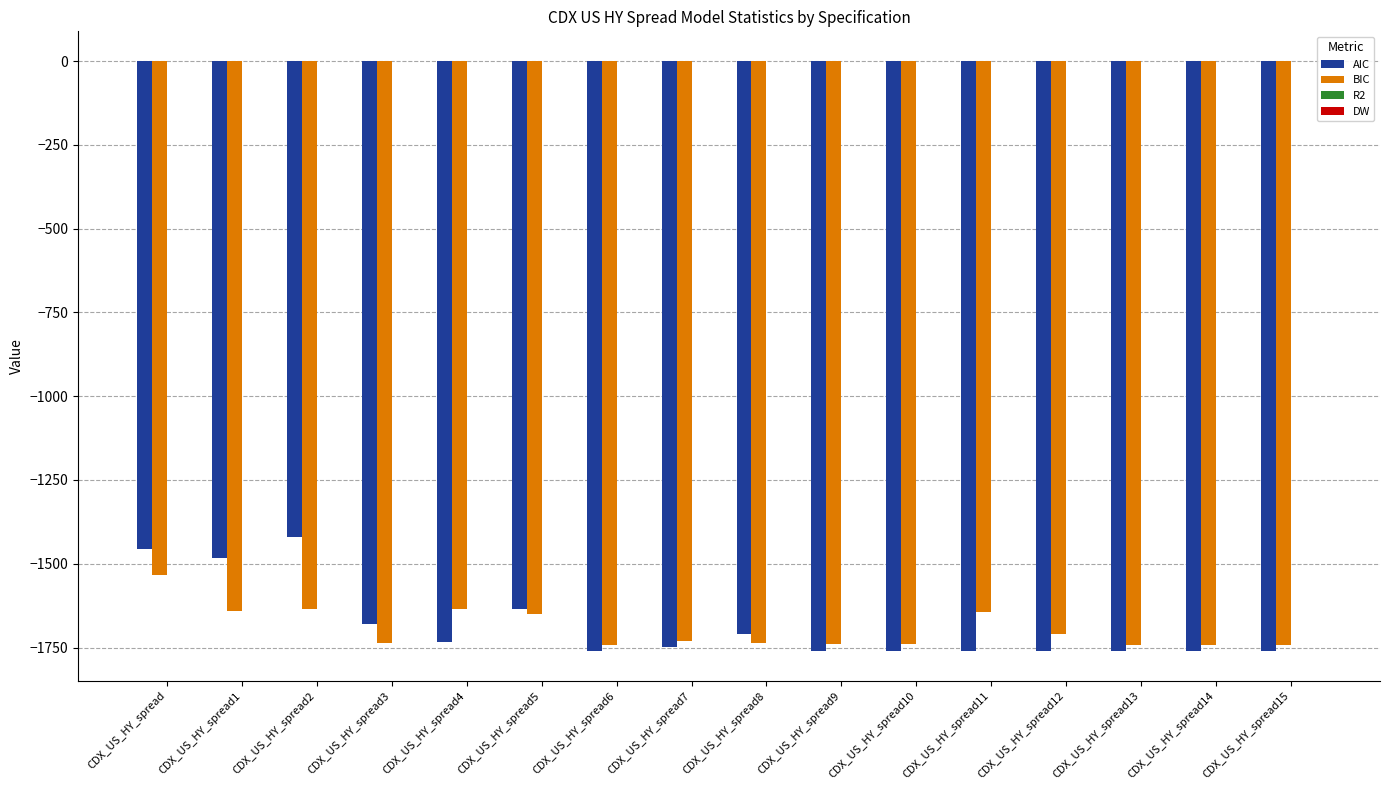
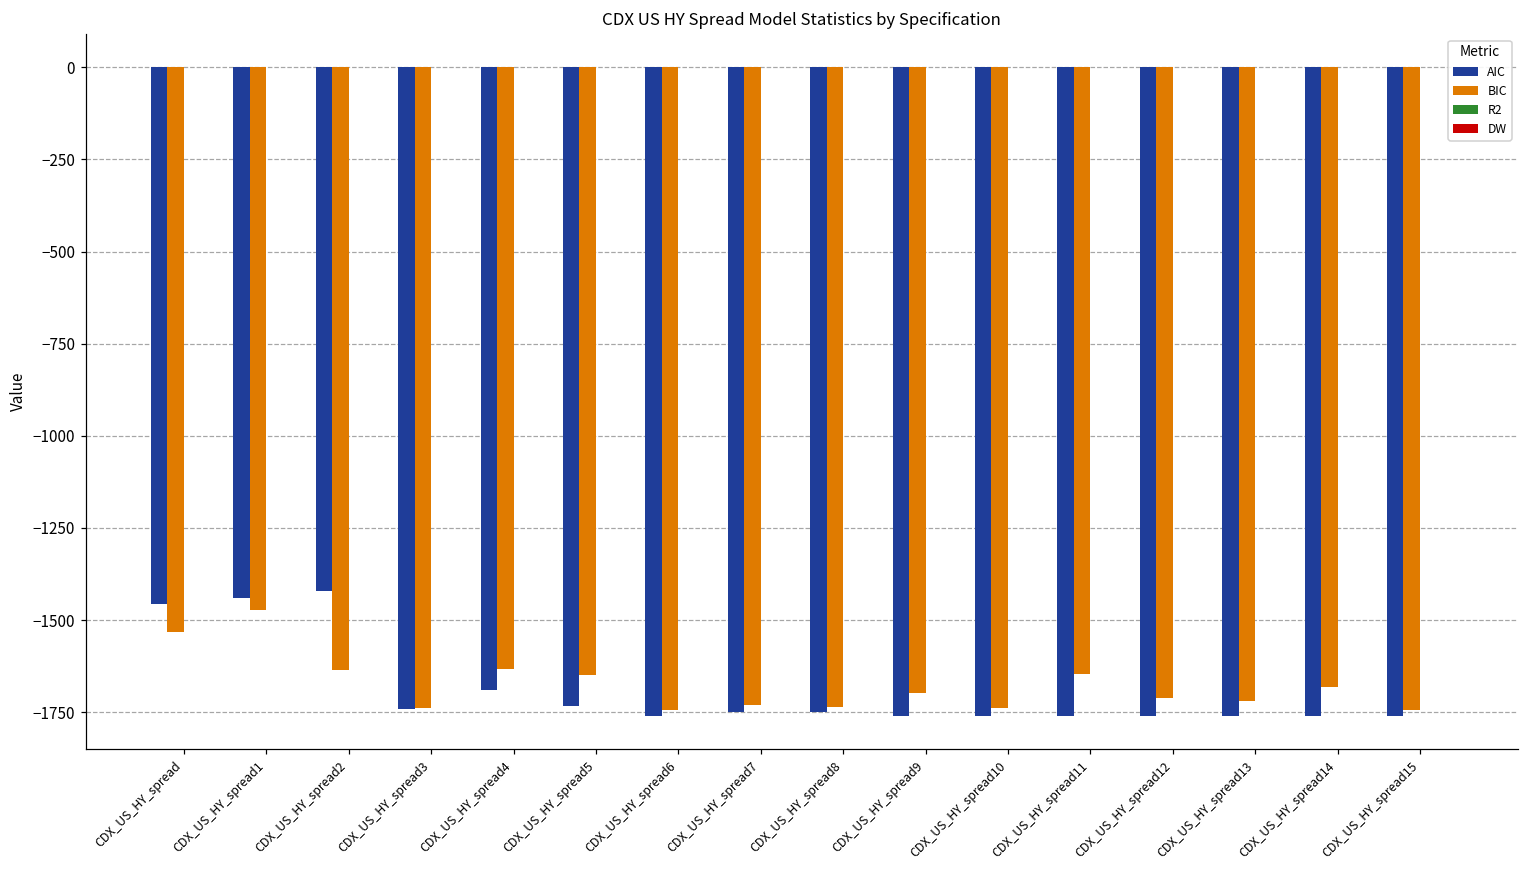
  {
    "AIC": {
      "CDX_US_HY_spread": -1460,
-     "CDX_US_HY_spread1": -1480,
+     "CDX_US_HY_spread1": -1440,
      "CDX_US_HY_spread2": -1420,
-     "CDX_US_HY_spread3": -1680,
-     "CDX_US_HY_spread4": -1730,
-     "CDX_US_HY_spread5": -1640,
+     "CDX_US_HY_spread3": -1740,
+     "CDX_US_HY_spread4": -1690,
+     "CDX_US_HY_spread5": -1730,
      "CDX_US_HY_spread6": -1760,
      "CDX_US_HY_spread7": -1750,
-     "CDX_US_HY_spread8": -1710,
+     "CDX_US_HY_spread8": -1750,
      "CDX_US_HY_spread9": -1760,
      "CDX_US_HY_spread10": -1760,
      "CDX_US_HY_spread11": -1760,
      "CDX_US_HY_spread12": -1760,
      "CDX_US_HY_spread13": -1760,
      "CDX_US_HY_spread14": -1760,
      "CDX_US_HY_spread15": -1760
    },
    "BIC": {
      "CDX_US_HY_spread": -1530,
-     "CDX_US_HY_spread1": -1640,
+     "CDX_US_HY_spread1": -1470,
      "CDX_US_HY_spread2": -1640,
      "CDX_US_HY_spread3": -1740,
      "CDX_US_HY_spread4": -1630,
      "CDX_US_HY_spread5": -1650,
      "CDX_US_HY_spread6": -1740,
      "CDX_US_HY_spread7": -1730,
      "CDX_US_HY_spread8": -1740,
-     "CDX_US_HY_spread9": -1740,
+     "CDX_US_HY_spread9": -1700,
      "CDX_US_HY_spread10": -1740,
      "CDX_US_HY_spread11": -1640,
      "CDX_US_HY_spread12": -1710,
-     "CDX_US_HY_spread13": -1740,
-     "CDX_US_HY_spread14": -1740,
+     "CDX_US_HY_spread13": -1720,
+     "CDX_US_HY_spread14": -1680,
      "CDX_US_HY_spread15": -1740
    }
  }
